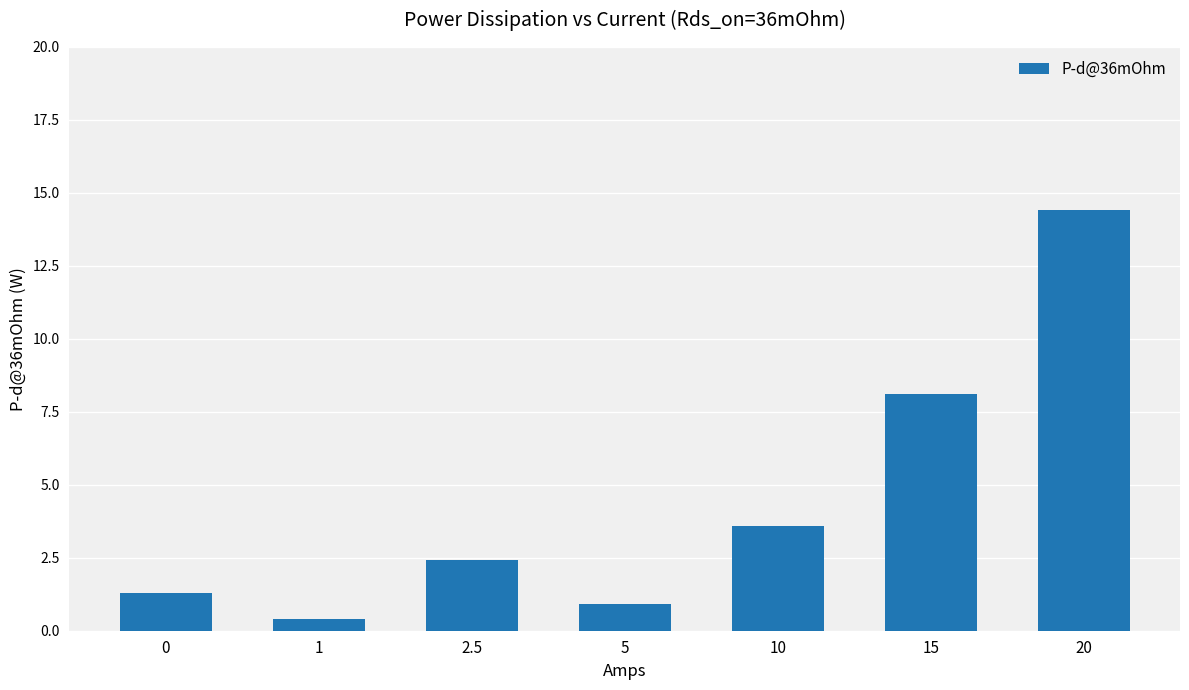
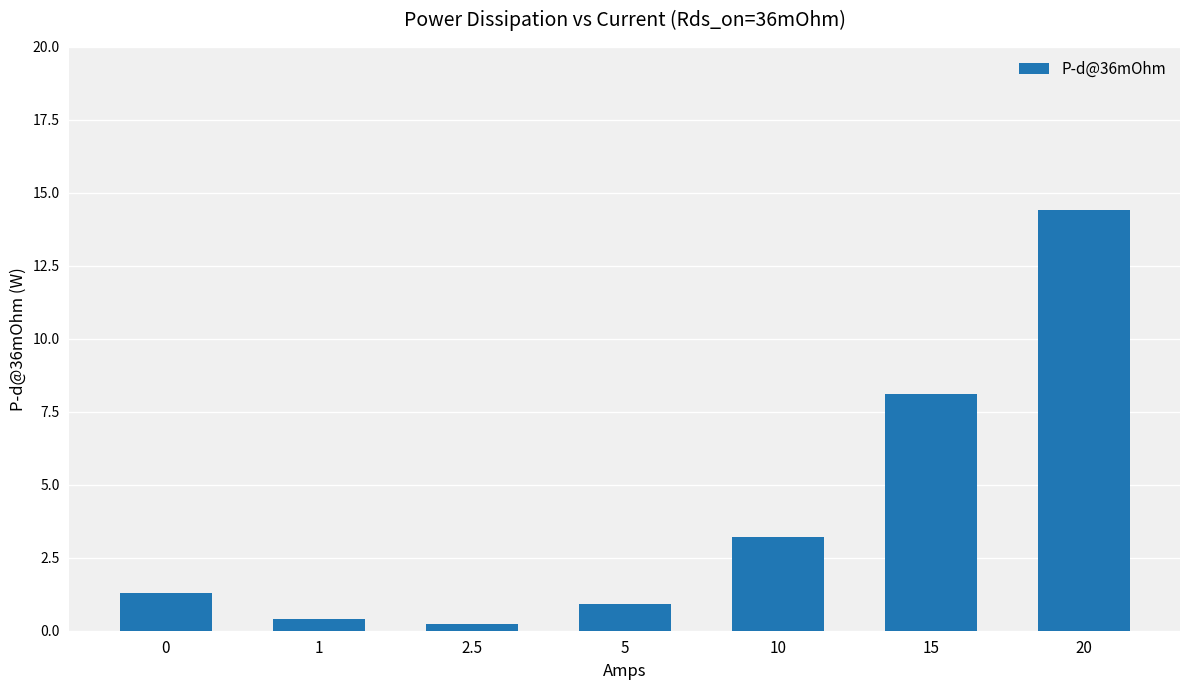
  {
    "0": 1.3,
    "1": 0.4,
-   "2.5": 2.4,
+   "2.5": 0.2,
    "5": 0.9,
-   "10": 3.6,
+   "10": 3.2,
    "15": 8.1,
    "20": 14.4
  }
